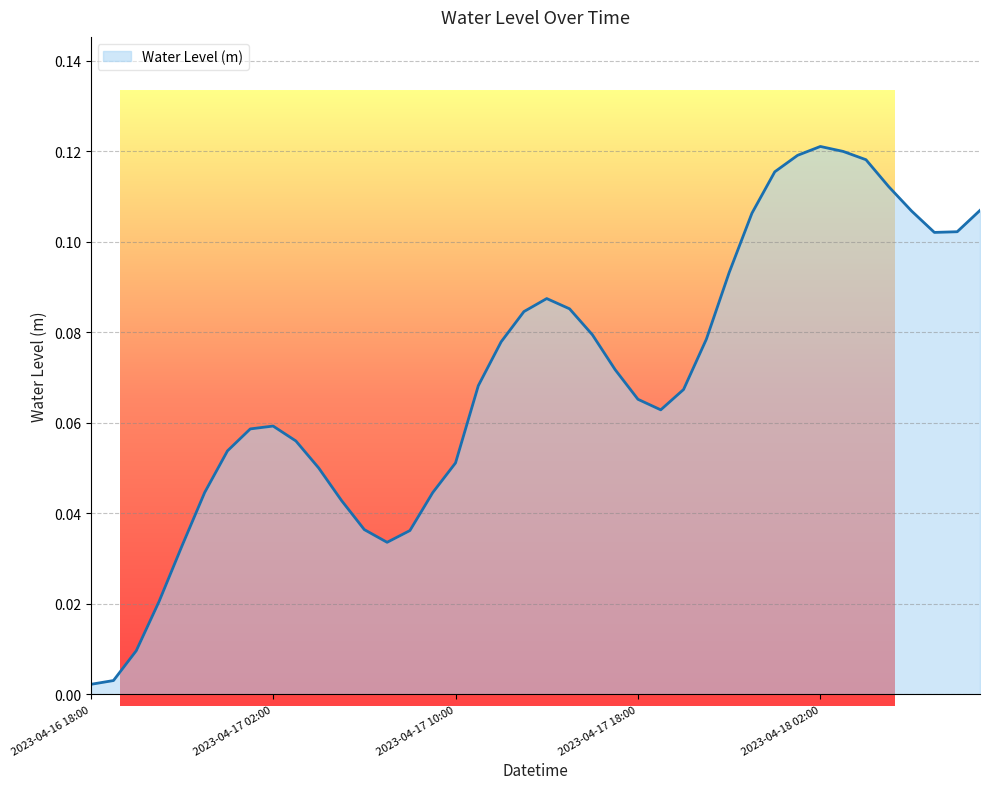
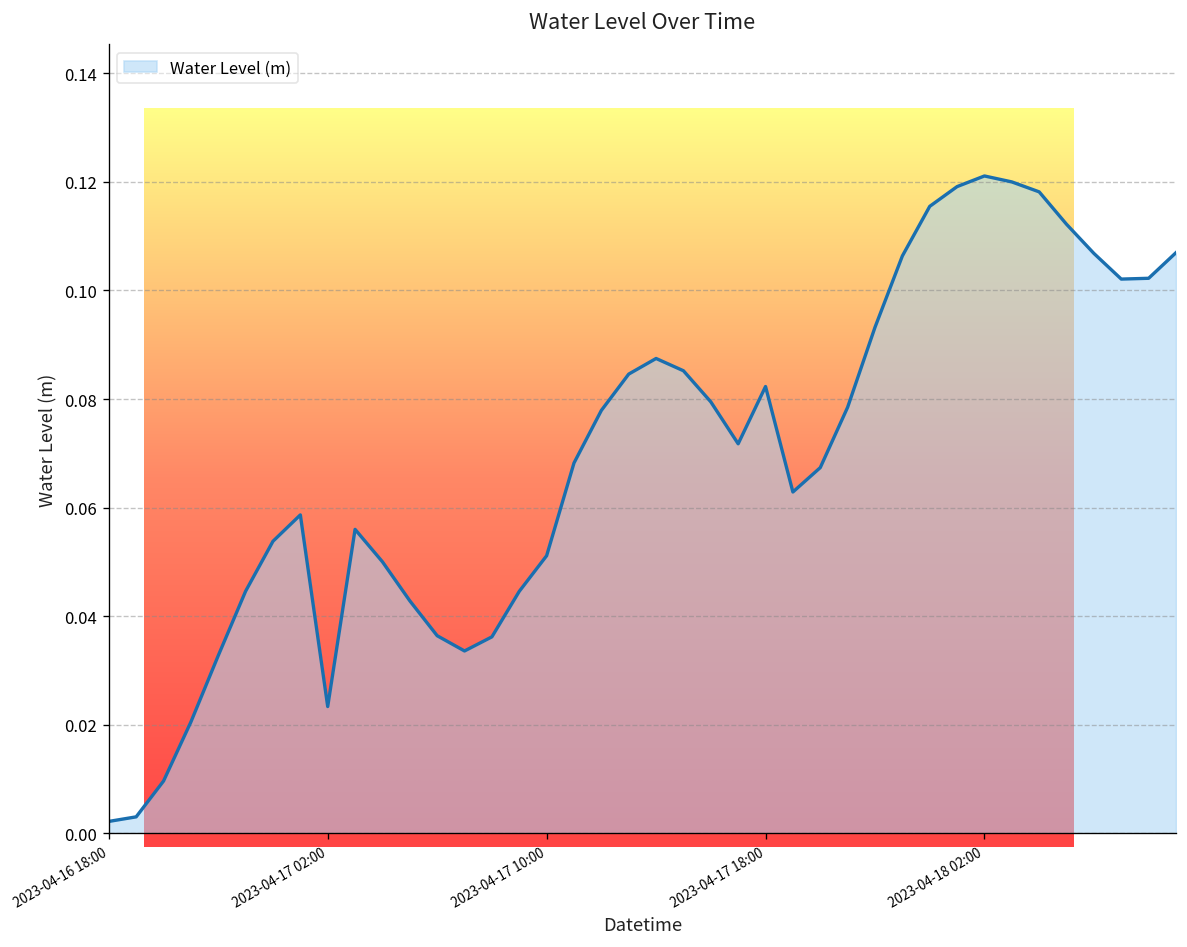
  {
    "Water Level Over Time": {
      "2023-04-16 18:00": 0.002,
-     "2023-04-17 02:00": 0.059,
+     "2023-04-17 02:00": 0.023,
      "2023-04-17 10:00": 0.051,
-     "2023-04-17 18:00": 0.065,
+     "2023-04-17 18:00": 0.082,
      "2023-04-18 02:00": 0.121
    }
  }
